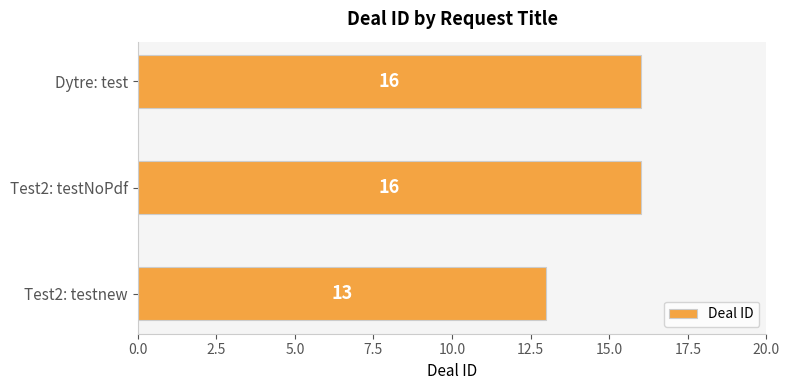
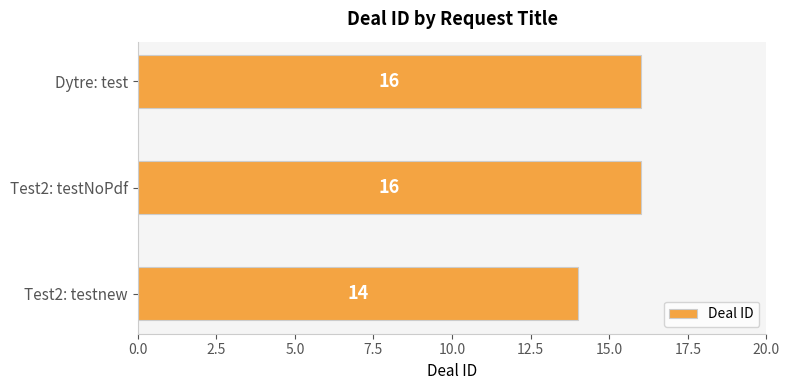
  {
    "Dytre: test": 16,
    "Test2: testNoPdf": 16,
-   "Test2: testnew": 13
+   "Test2: testnew": 14
  }
